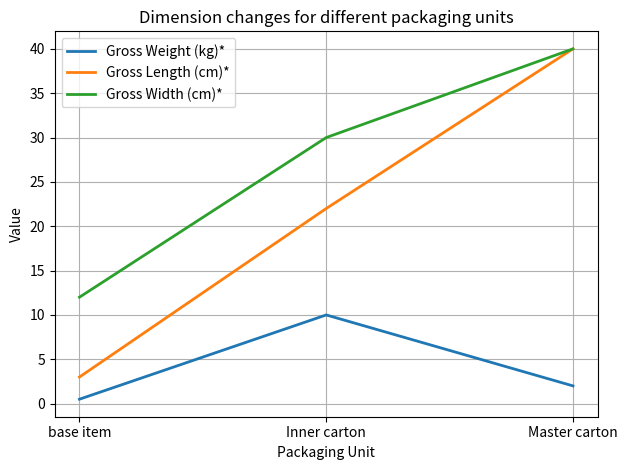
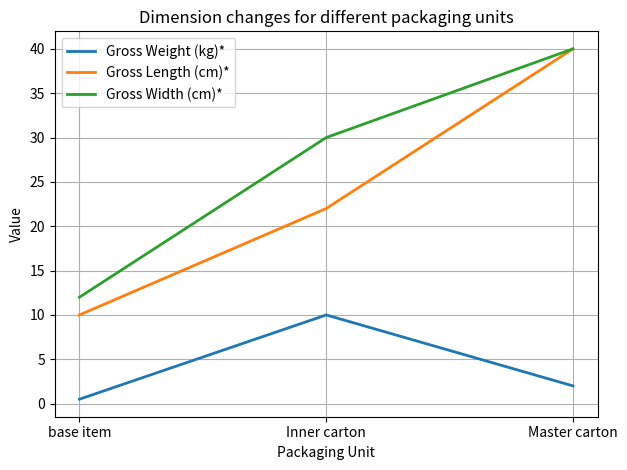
  {
    "Gross Weight (kg)*": {
      "base item": 1,
      "Inner carton": 10,
      "Master carton": 2
    },
    "Gross Length (cm)*": {
-     "base item": 3,
+     "base item": 10,
      "Inner carton": 22
    },
    "Gross Width (cm)*": {
      "base item": 12,
      "Inner carton": 30
    }
  }
